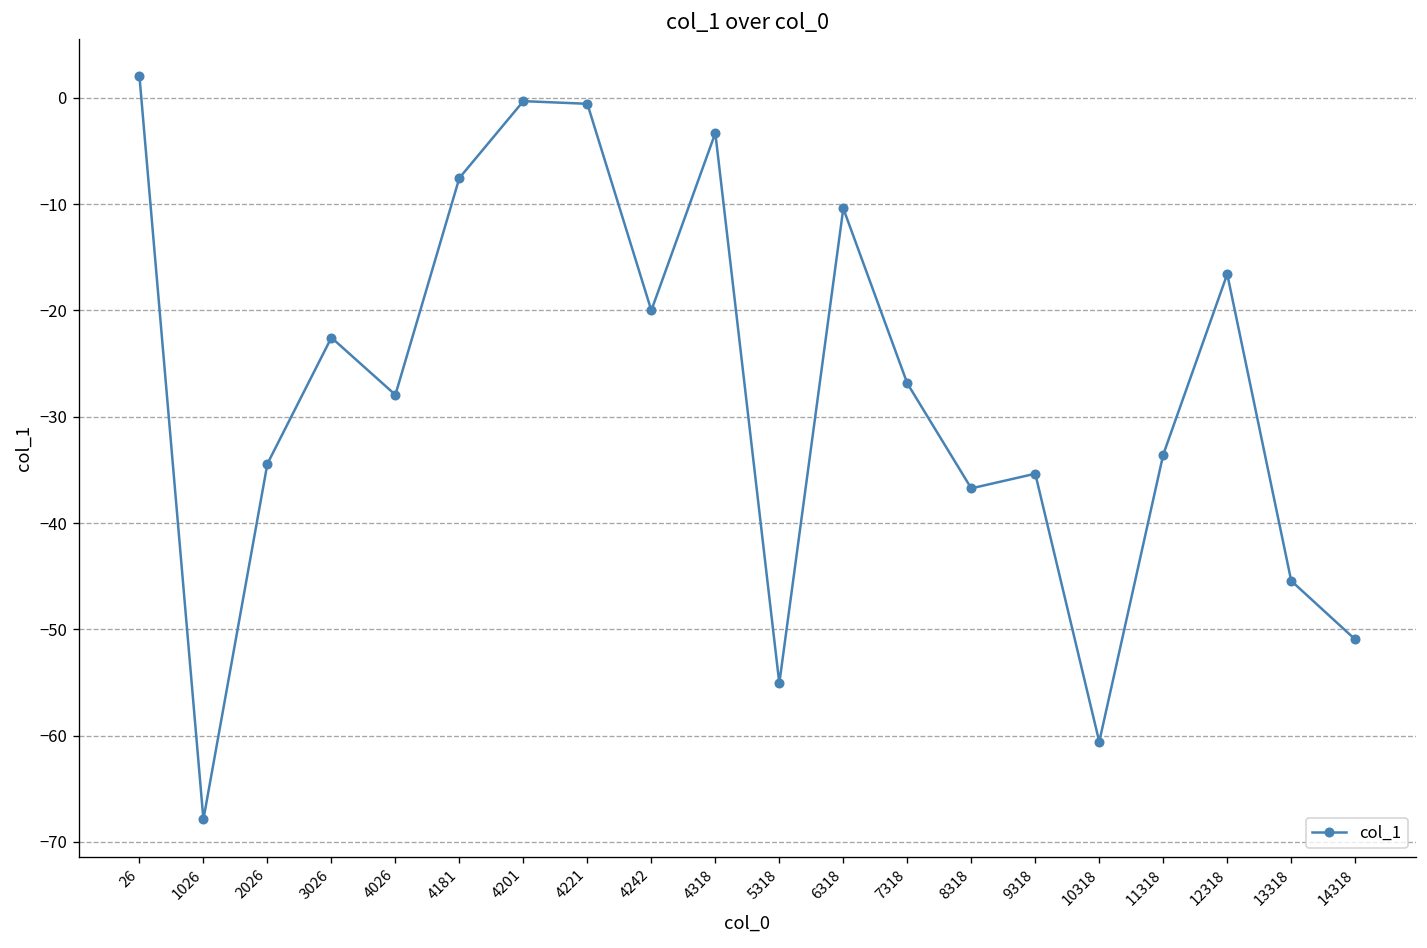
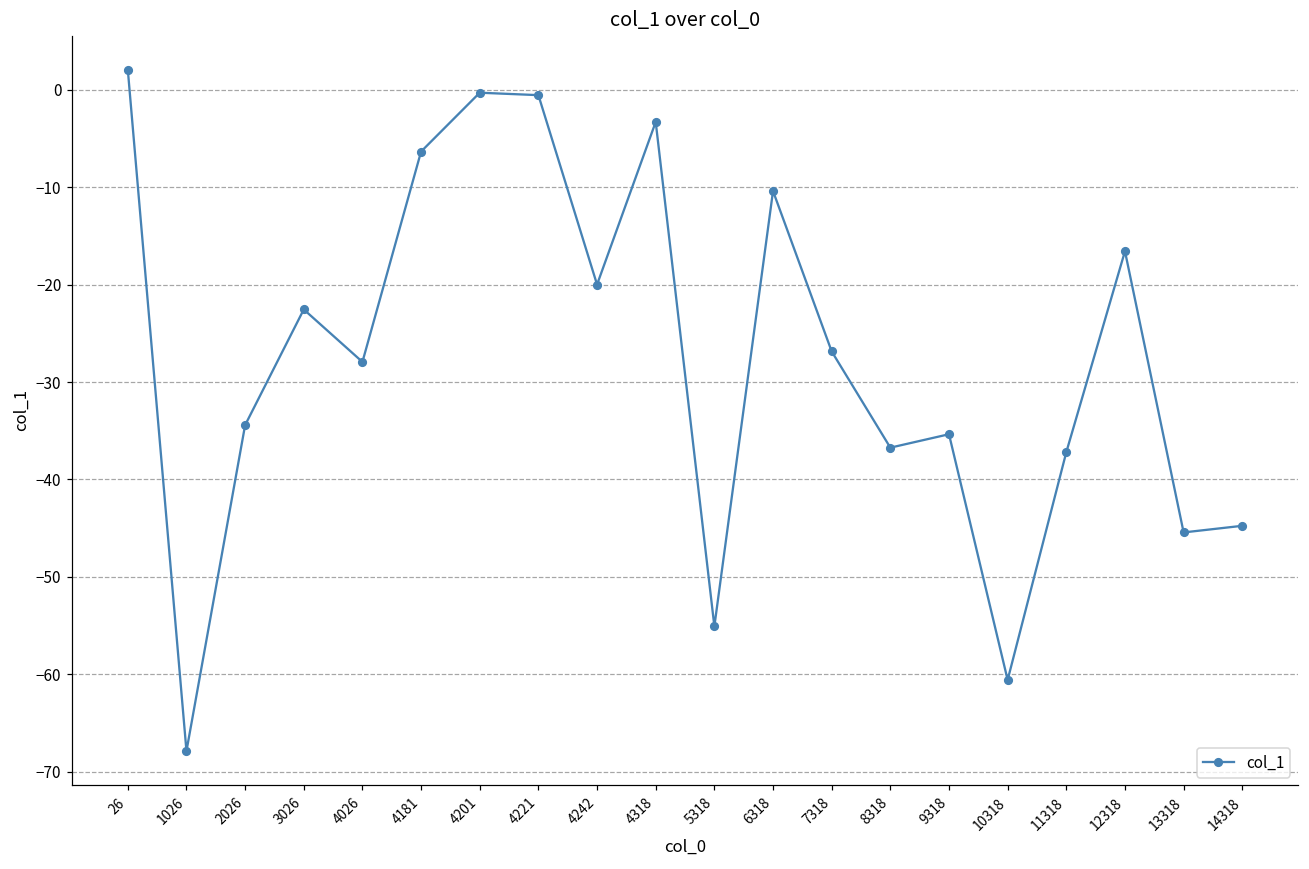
  {
    "26": 2,
    "1026": -68,
    "2026": -34,
    "3026": -23,
    "4026": -28,
-   "4181": -8,
+   "4181": -6,
    "4201": 0,
    "4221": -1,
    "4242": -20,
    "4318": -3,
    "5318": -55,
    "6318": -10,
    "7318": -27,
    "8318": -37,
    "9318": -35,
    "10318": -61,
-   "11318": -34,
+   "11318": -37,
    "12318": -17,
    "13318": -45,
-   "14318": -51
+   "14318": -45
  }
